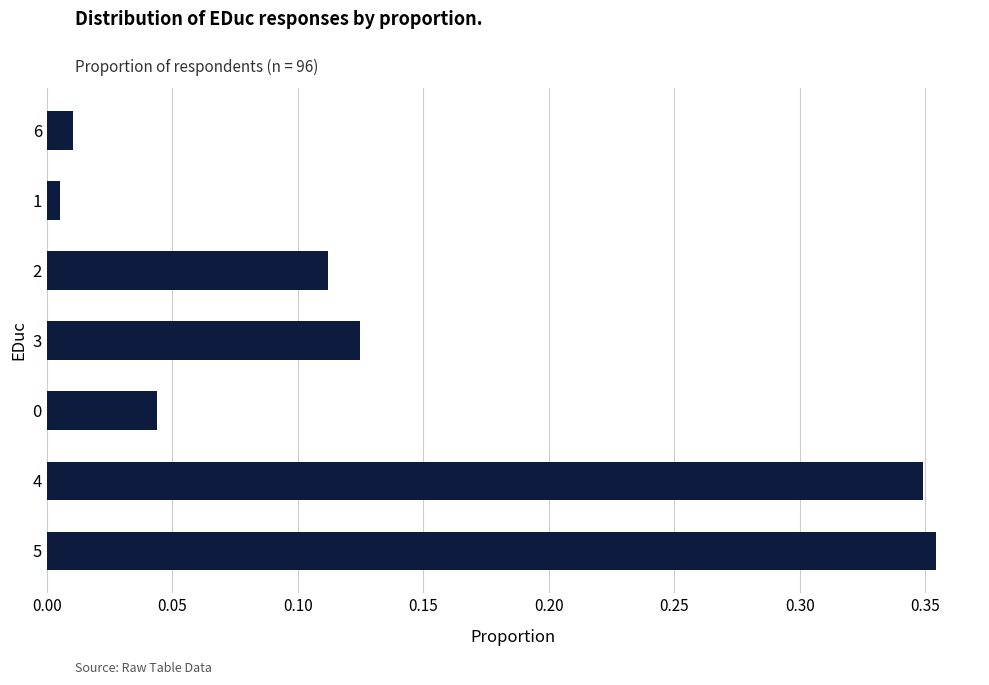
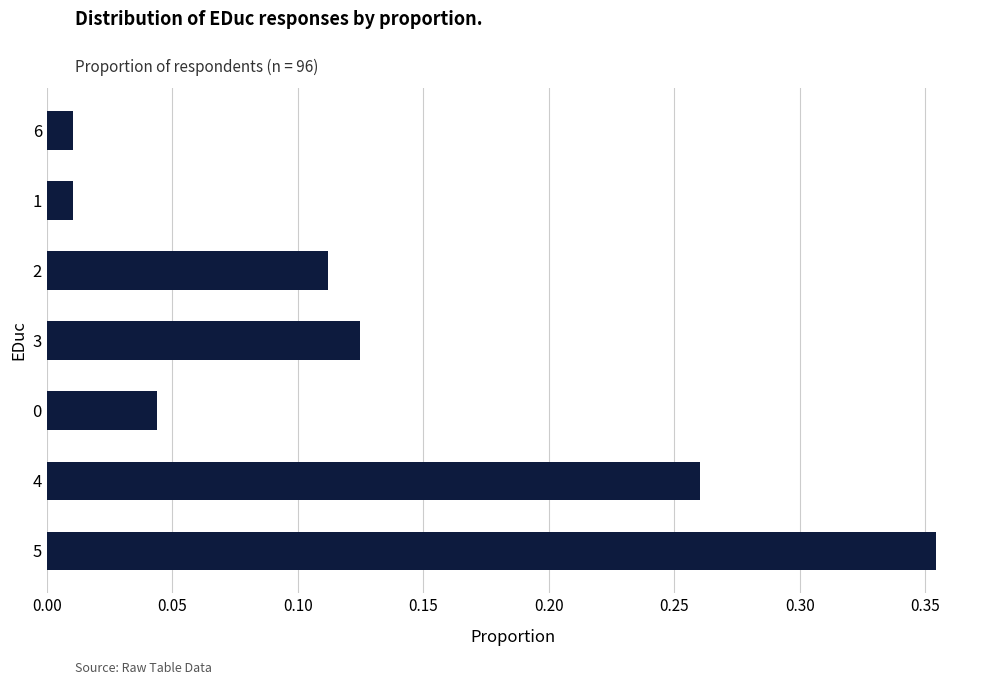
  {
    "6": 0.010,
-   "1": 0.005,
+   "1": 0.010,
    "2": 0.112,
    "3": 0.125,
    "0": 0.044,
-   "4": 0.349,
+   "4": 0.260,
    "5": 0.354
  }
